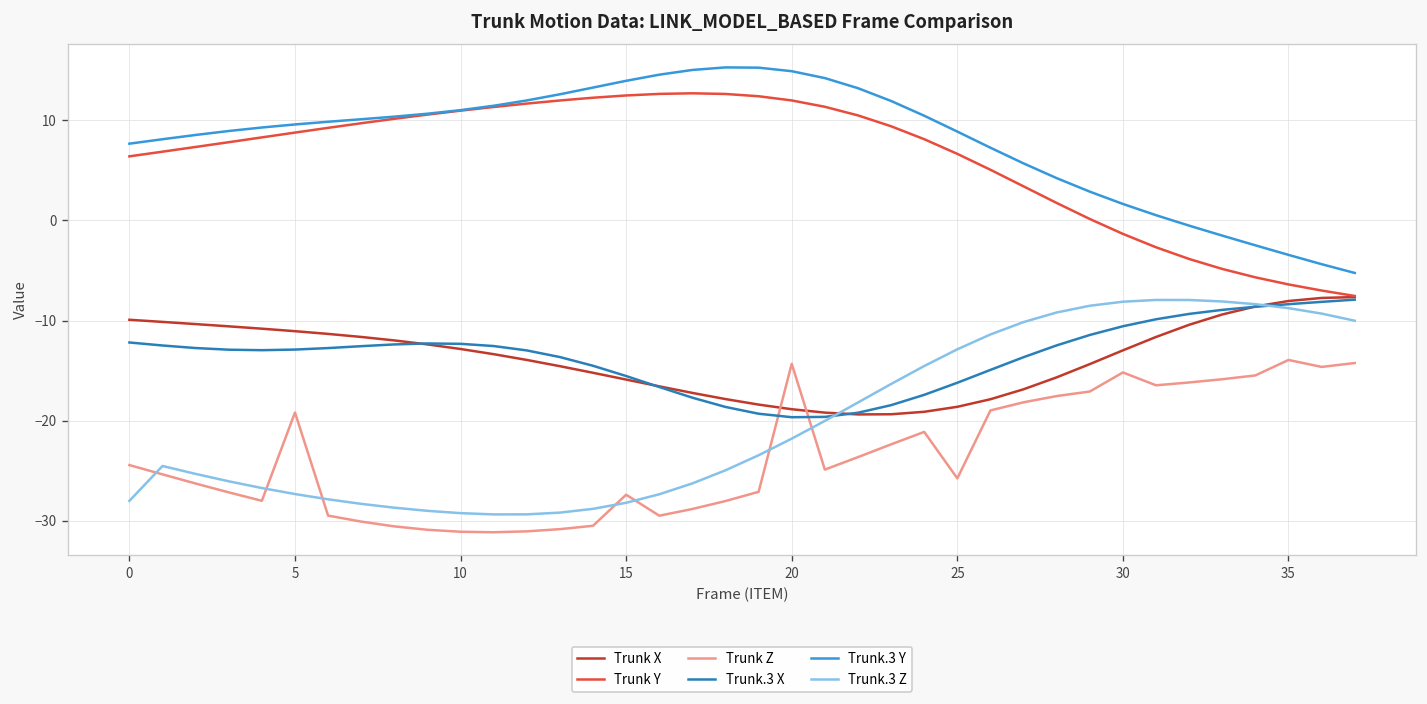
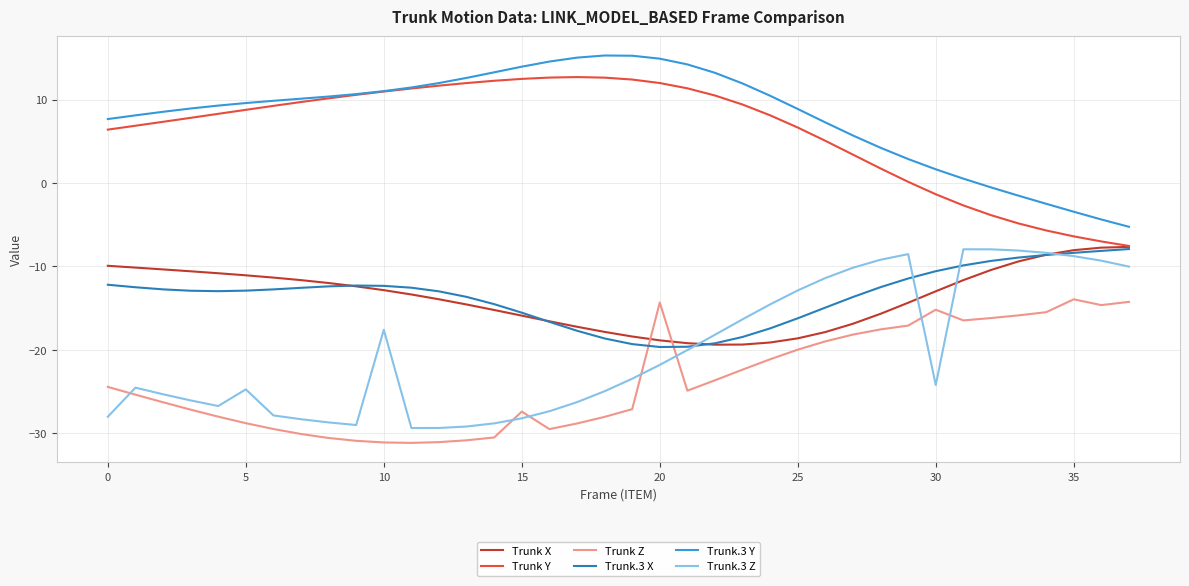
  {
    "Trunk Z": {
      "0": -24,
-     "5": -19,
+     "5": -29,
      "10": -31,
      "15": -27,
      "20": -14,
-     "25": -26,
+     "25": -20,
      "30": -15,
      "35": -14
    },
    "Trunk.3 Z": {
      "0": -28,
-     "5": -27,
-     "10": -29,
+     "5": -25,
+     "10": -18,
      "15": -28,
      "20": -22,
      "25": -13,
-     "30": -8,
+     "30": -24,
      "35": -9
    }
  }
